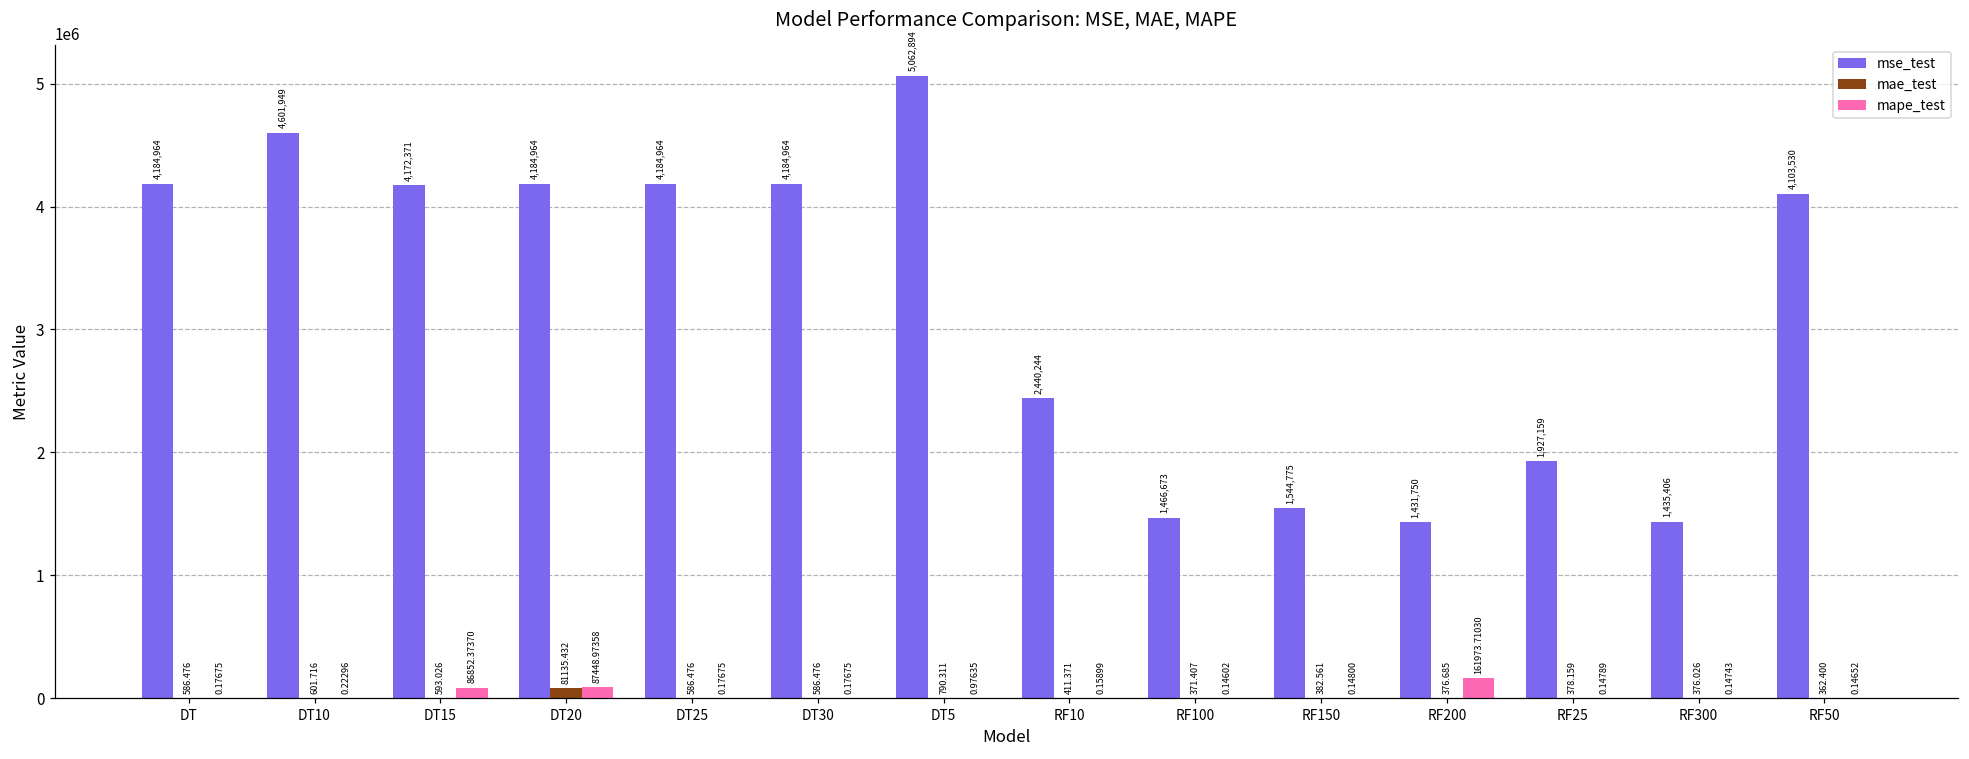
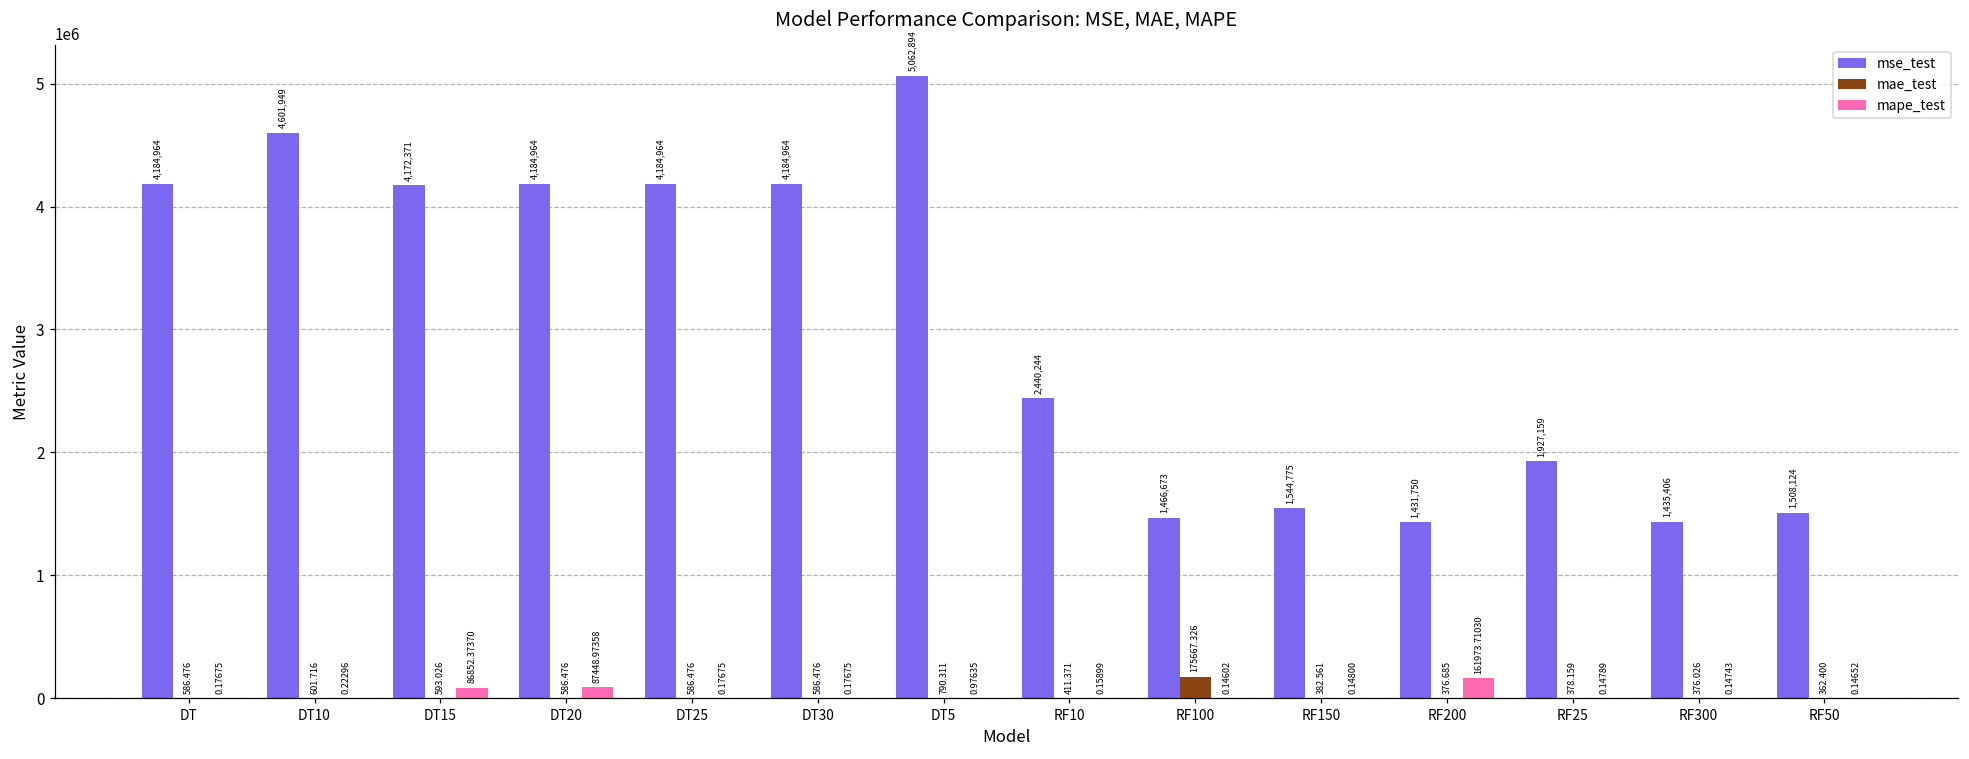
  {
    "mse_test": {
      "DT": "4,184,964",
      "DT10": "4,601,949",
      "DT15": "4,172,371",
      "DT20": "4,184,964",
      "DT25": "4,184,964",
      "DT30": "4,184,964",
      "DT5": "5,062,894",
      "RF10": "2,440,244",
      "RF100": "1,466,673",
      "RF150": "1,544,775",
      "RF200": "1,431,750",
      "RF25": "1,927,159",
      "RF300": "1,435,406",
-     "RF50": "4,103,530"
+     "RF50": "1,508,124"
    },
    "mae_test": {
      "DT": "586.476",
      "DT10": "601.716",
      "DT15": "593.026",
-     "DT20": "81135.432",
+     "DT20": "586.476",
      "DT25": "586.476",
      "DT30": "586.476",
      "DT5": "790.311",
      "RF10": "411.371",
-     "RF100": "371.407",
+     "RF100": "175667.326",
      "RF150": "382.561",
      "RF200": "376.685",
      "RF25": "378.159",
      "RF300": "376.026",
      "RF50": "362.400"
    },
    "mape_test": {
      "DT": "0.17675",
      "DT10": "0.22296",
      "DT15": "86852.37370",
      "DT20": "87448.97358",
      "DT25": "0.17675",
      "DT30": "0.17675",
      "DT5": "0.97635",
      "RF10": "0.15899",
      "RF100": "0.14602",
      "RF150": "0.14800",
      "RF200": "161973.71030",
      "RF25": "0.14789",
      "RF300": "0.14743",
      "RF50": "0.14652"
    }
  }
